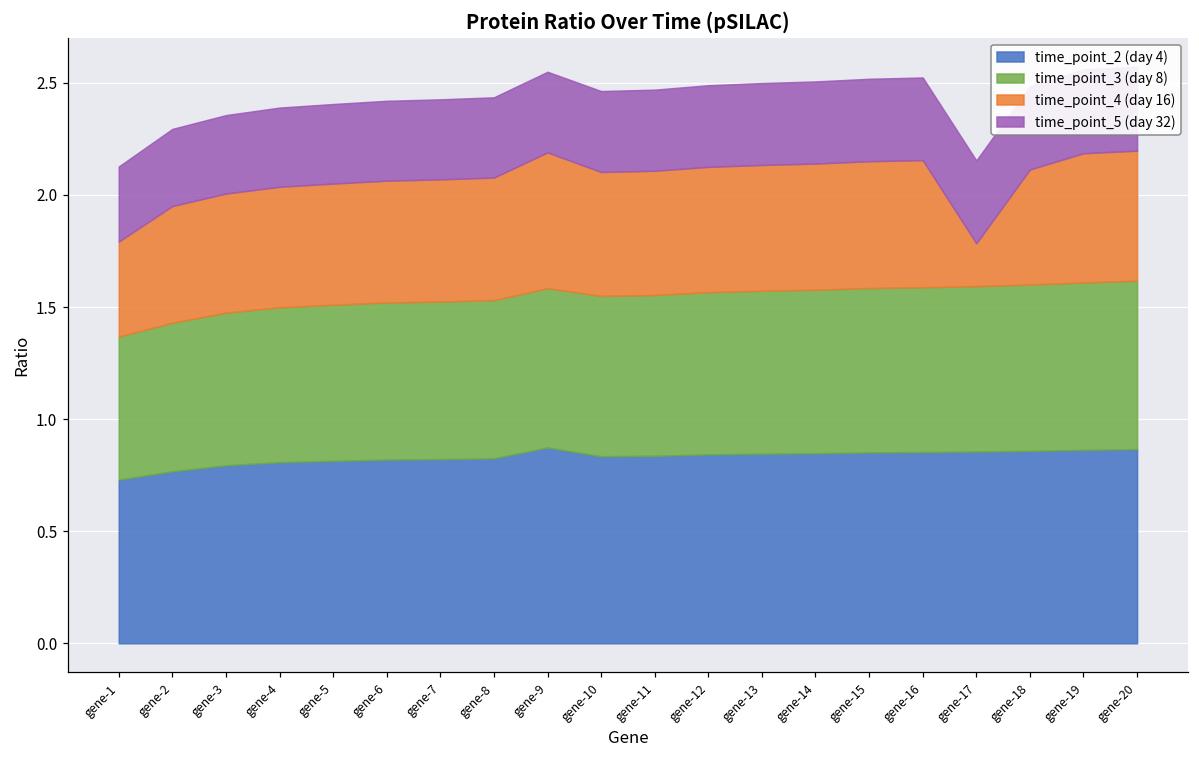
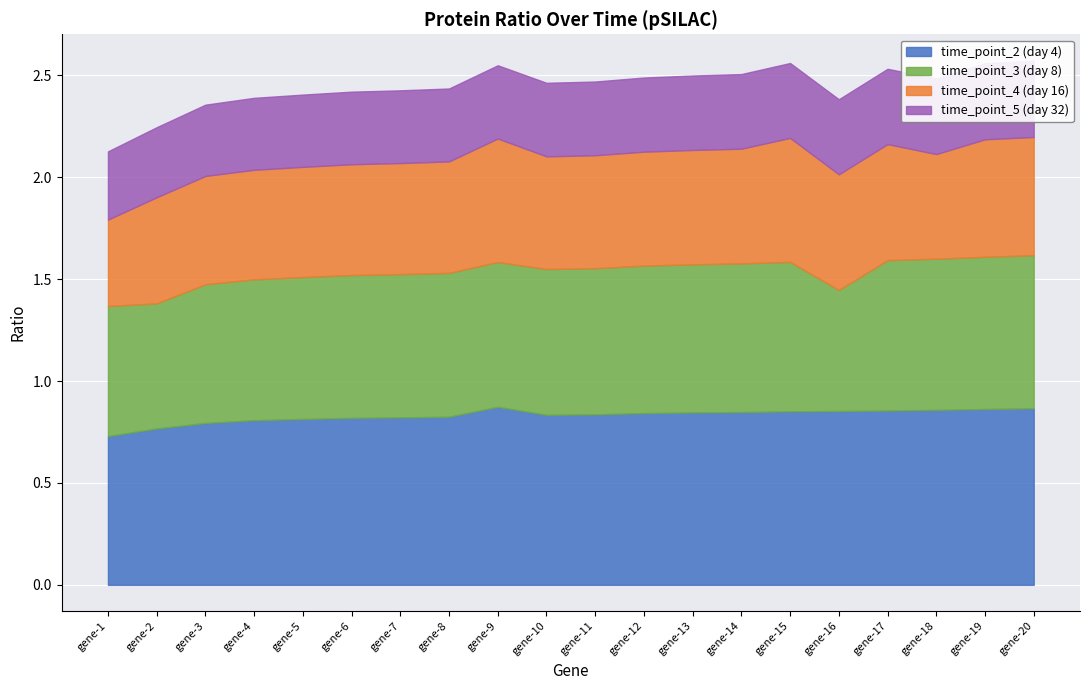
  {
    "time_point_2 (day 4)": {
      "gene-1": 0.73,
      "gene-2": 0.77,
      "gene-3": 0.79,
      "gene-4": 0.81,
      "gene-5": 0.81,
      "gene-6": 0.82,
      "gene-7": 0.82,
      "gene-8": 0.82,
      "gene-9": 0.87,
      "gene-10": 0.83,
      "gene-11": 0.84,
      "gene-12": 0.84,
      "gene-13": 0.85,
      "gene-14": 0.85,
      "gene-15": 0.85,
      "gene-16": 0.85,
      "gene-17": 0.86,
      "gene-18": 0.86,
      "gene-19": 0.86,
      "gene-20": 0.87
    },
    "time_point_3 (day 8)": {
      "gene-1": 0.64,
-     "gene-2": 0.66,
+     "gene-2": 0.61,
      "gene-3": 0.68,
      "gene-4": 0.69,
      "gene-5": 0.70,
      "gene-6": 0.70,
      "gene-7": 0.70,
      "gene-8": 0.71,
      "gene-9": 0.71,
      "gene-10": 0.72,
      "gene-11": 0.72,
      "gene-12": 0.72,
      "gene-13": 0.73,
      "gene-14": 0.73,
      "gene-15": 0.73,
-     "gene-16": 0.74,
+     "gene-16": 0.59,
      "gene-17": 0.74,
      "gene-18": 0.74,
      "gene-19": 0.75,
      "gene-20": 0.75
    },
    "time_point_4 (day 16)": {
      "gene-1": 0.42,
      "gene-2": 0.52,
      "gene-3": 0.53,
      "gene-4": 0.54,
      "gene-5": 0.54,
      "gene-6": 0.54,
      "gene-7": 0.54,
      "gene-8": 0.55,
      "gene-9": 0.61,
      "gene-10": 0.55,
      "gene-11": 0.55,
      "gene-12": 0.56,
      "gene-13": 0.56,
      "gene-14": 0.56,
-     "gene-15": 0.57,
+     "gene-15": 0.61,
      "gene-16": 0.57,
-     "gene-17": 0.19,
+     "gene-17": 0.57,
      "gene-18": 0.51,
      "gene-19": 0.58,
      "gene-20": 0.58
    },
    "time_point_5 (day 32)": {
      "gene-1": 0.33,
      "gene-2": 0.34,
      "gene-3": 0.35,
      "gene-4": 0.35,
      "gene-5": 0.35,
      "gene-6": 0.36,
      "gene-7": 0.36,
      "gene-8": 0.36,
      "gene-9": 0.36,
      "gene-10": 0.36,
      "gene-11": 0.36,
      "gene-12": 0.36,
      "gene-13": 0.37,
      "gene-14": 0.37,
      "gene-15": 0.37,
      "gene-16": 0.37,
      "gene-17": 0.37
    }
  }
